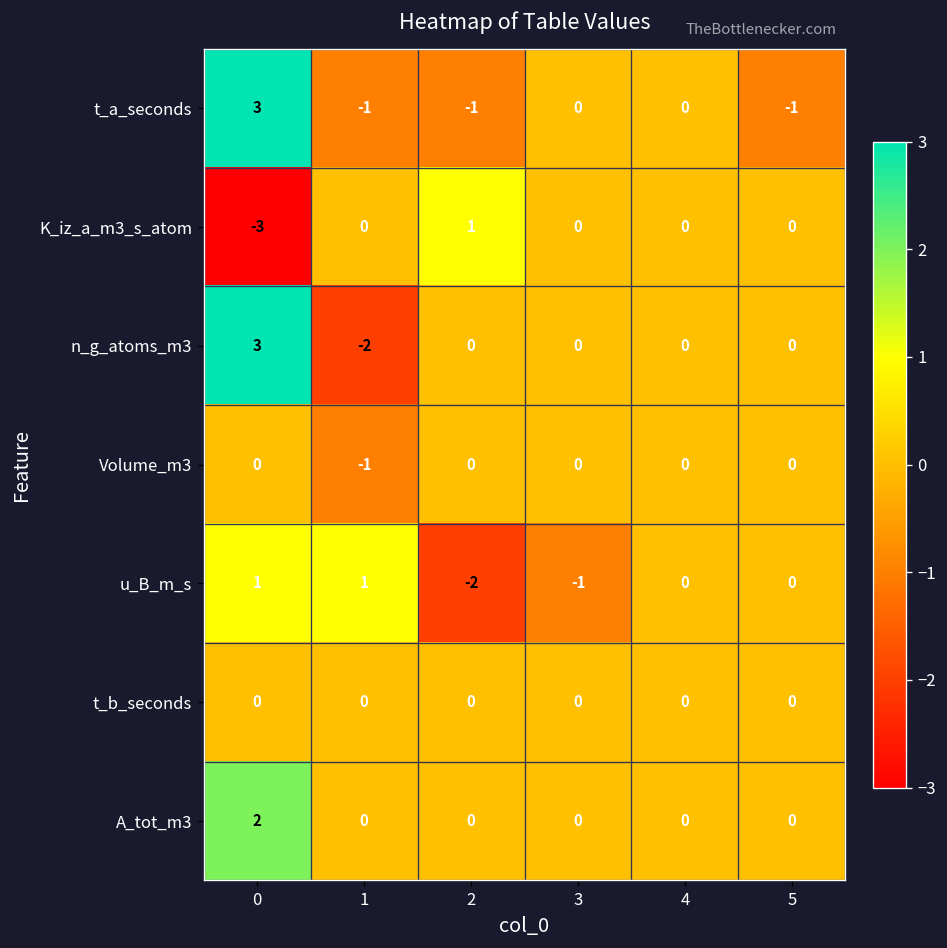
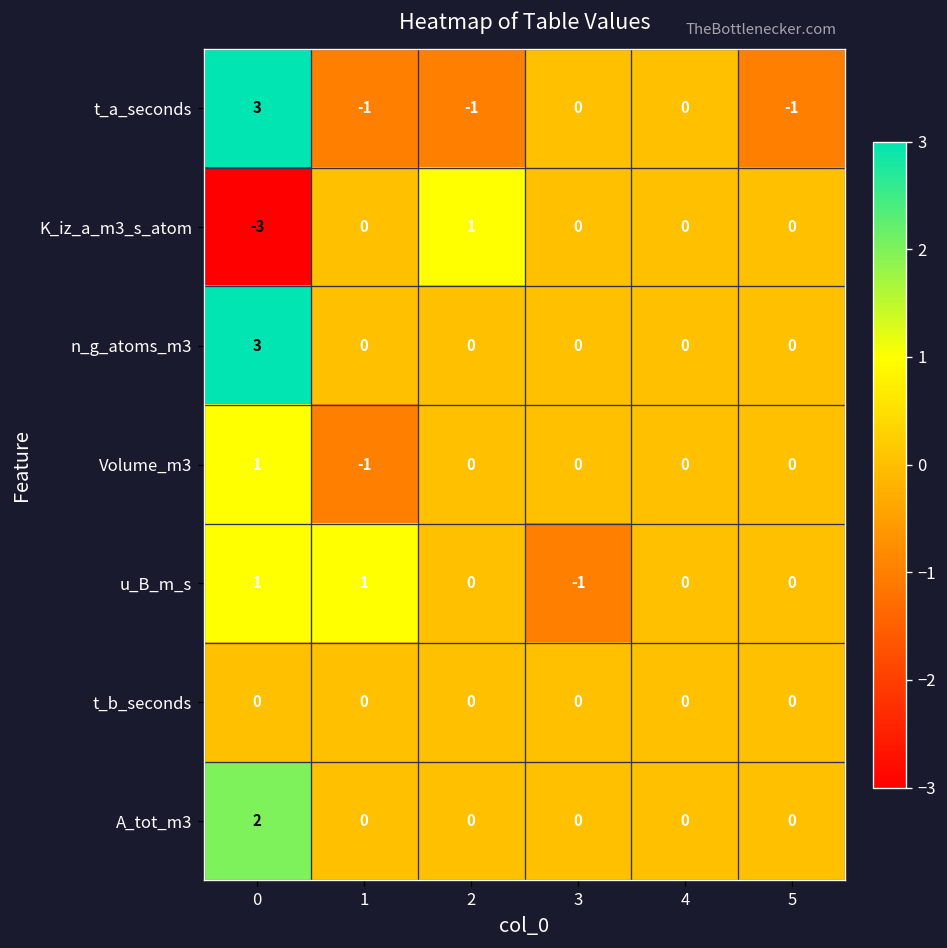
  {
    "t_a_seconds": {
      "0": 3,
      "1": -1,
      "2": -1,
      "3": 0,
      "4": 0,
      "5": -1
    },
    "K_iz_a_m3_s_atom": {
      "0": -3,
      "1": 0,
      "2": 1,
      "3": 0,
      "4": 0,
      "5": 0
    },
    "n_g_atoms_m3": {
      "0": 3,
-     "1": -2,
+     "1": 0,
      "2": 0,
      "3": 0,
      "4": 0,
      "5": 0
    },
    "Volume_m3": {
-     "0": 0,
+     "0": 1,
      "1": -1,
      "2": 0,
      "3": 0,
      "4": 0,
      "5": 0
    },
    "u_B_m_s": {
      "0": 1,
      "1": 1,
-     "2": -2,
+     "2": 0,
      "3": -1,
      "4": 0,
      "5": 0
    },
    "t_b_seconds": {
      "0": 0,
      "1": 0,
      "2": 0,
      "3": 0,
      "4": 0,
      "5": 0
    },
    "A_tot_m3": {
      "0": 2,
      "1": 0,
      "2": 0,
      "3": 0,
      "4": 0,
      "5": 0
    }
  }
